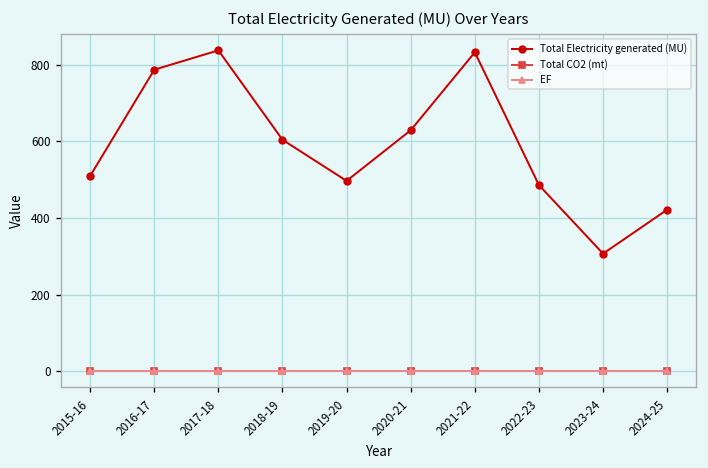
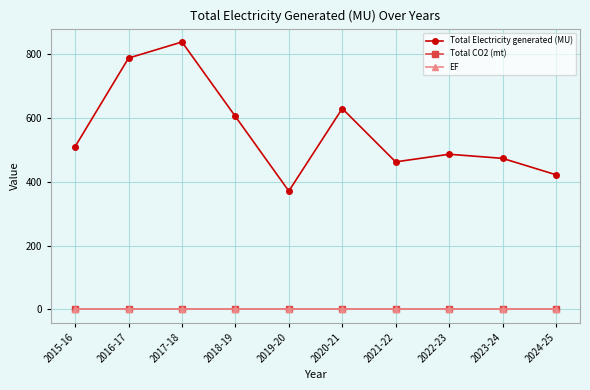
  {
    "Total Electricity generated (MU)": {
      "2015-16": 510,
      "2016-17": 790,
      "2017-18": 840,
      "2018-19": 600,
-     "2019-20": 500,
+     "2019-20": 370,
      "2020-21": 630,
-     "2021-22": 830,
+     "2021-22": 460,
      "2022-23": 490,
-     "2023-24": 310,
+     "2023-24": 470,
      "2024-25": 420
    },
    "EF": {
      "2015-16": 0,
      "2016-17": 0,
      "2017-18": 0,
      "2018-19": 0,
      "2019-20": 0,
      "2020-21": 0,
      "2021-22": 0,
      "2022-23": 0,
      "2023-24": 0,
      "2024-25": 0
    }
  }
